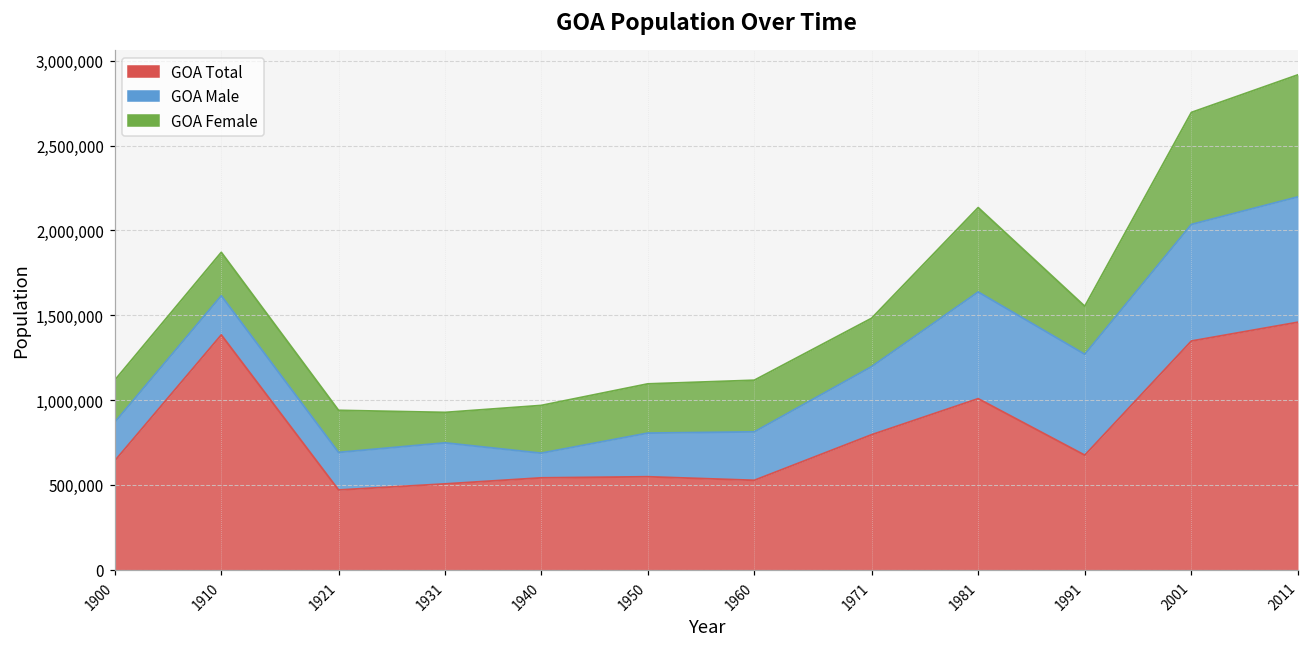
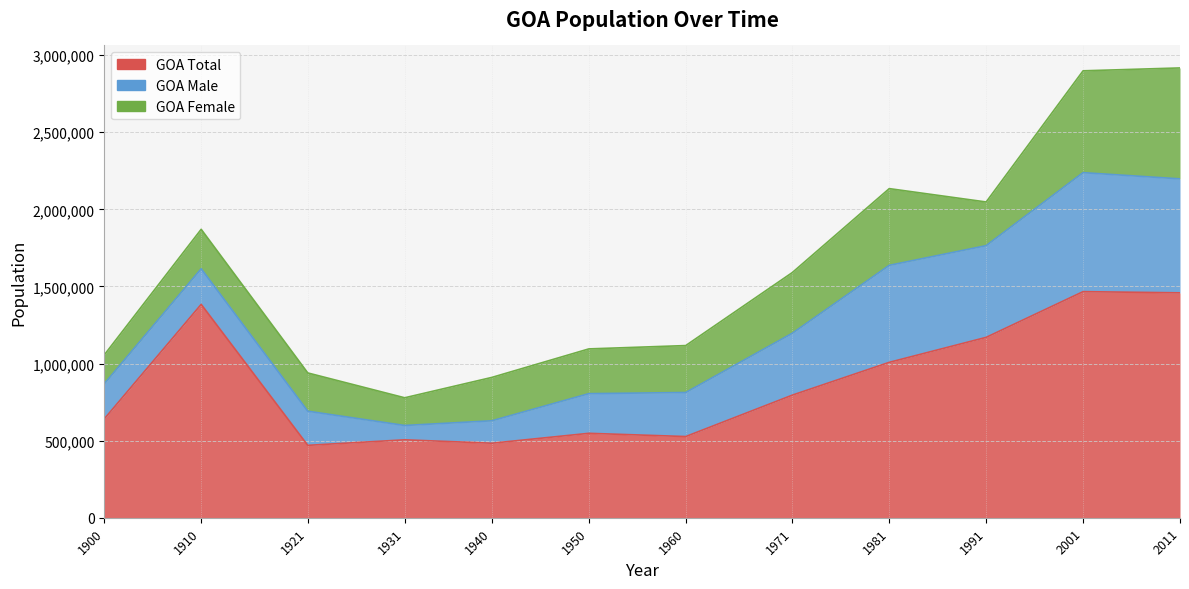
  {
    "GOA Total": {
      "1900": "640,000",
      "1910": "1,380,000",
      "1921": "470,000",
      "1931": "510,000",
-     "1940": "540,000",
+     "1940": "480,000",
      "1950": "550,000",
      "1960": "530,000",
      "1971": "800,000",
      "1981": "1,010,000",
-     "1991": "670,000",
-     "2001": "1,350,000",
+     "1991": "1,170,000",
+     "2001": "1,470,000",
      "2011": "1,460,000"
    },
    "GOA Male": {
      "1900": "230,000",
      "1910": "230,000",
      "1921": "220,000",
-     "1931": "240,000",
+     "1931": "90,000",
      "1940": "150,000",
      "1950": "260,000",
      "1960": "290,000",
      "1971": "400,000",
      "1981": "630,000",
      "1991": "590,000",
-     "2001": "690,000",
+     "2001": "770,000",
      "2011": "740,000"
    },
    "GOA Female": {
-     "1900": "250,000",
+     "1900": "190,000",
      "1910": "260,000",
      "1921": "250,000",
      "1931": "180,000",
      "1940": "280,000",
      "1950": "290,000",
      "1960": "300,000",
-     "1971": "290,000",
+     "1971": "390,000",
      "1981": "500,000",
      "1991": "280,000",
      "2001": "660,000",
      "2011": "720,000"
    }
  }
